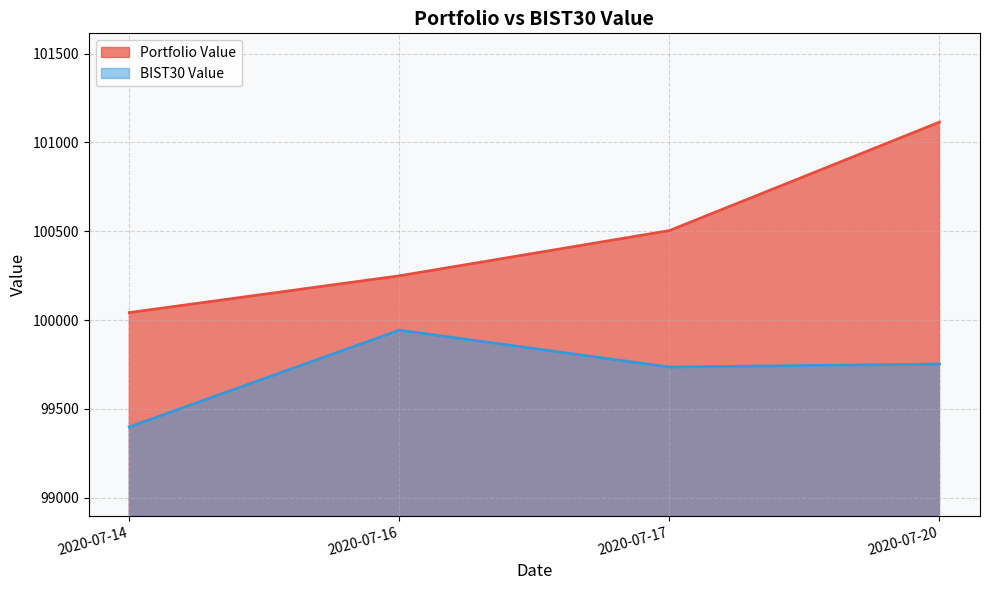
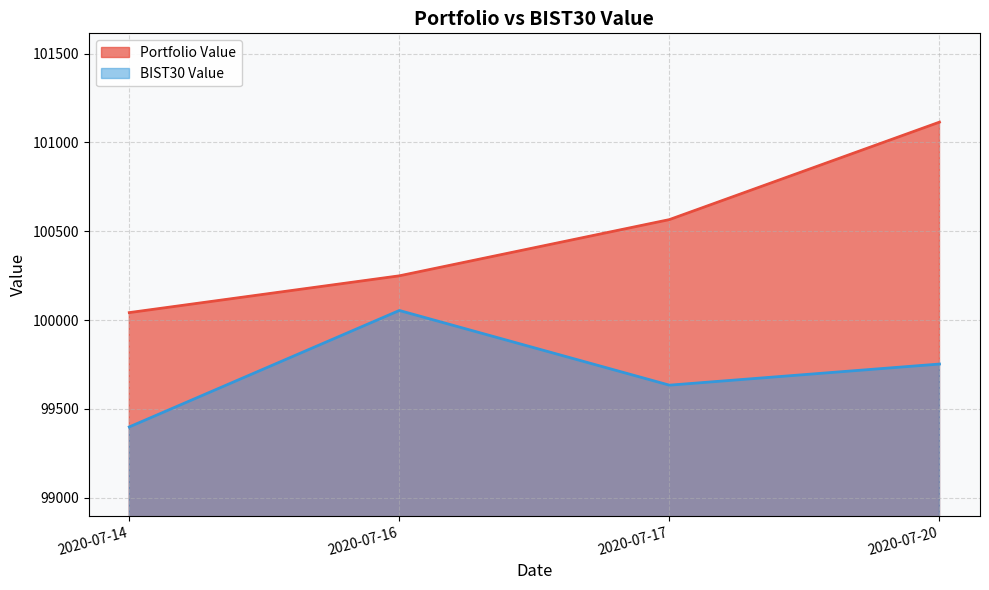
  {
    "Portfolio Value": {
      "2020-07-14": 100040,
      "2020-07-16": 100250,
-     "2020-07-17": 100500,
+     "2020-07-17": 100570,
      "2020-07-20": 101110
    },
    "BIST30 Value": {
      "2020-07-14": 99400,
-     "2020-07-16": 99940,
-     "2020-07-17": 99740,
+     "2020-07-16": 100050,
+     "2020-07-17": 99630,
      "2020-07-20": 99750
    }
  }
